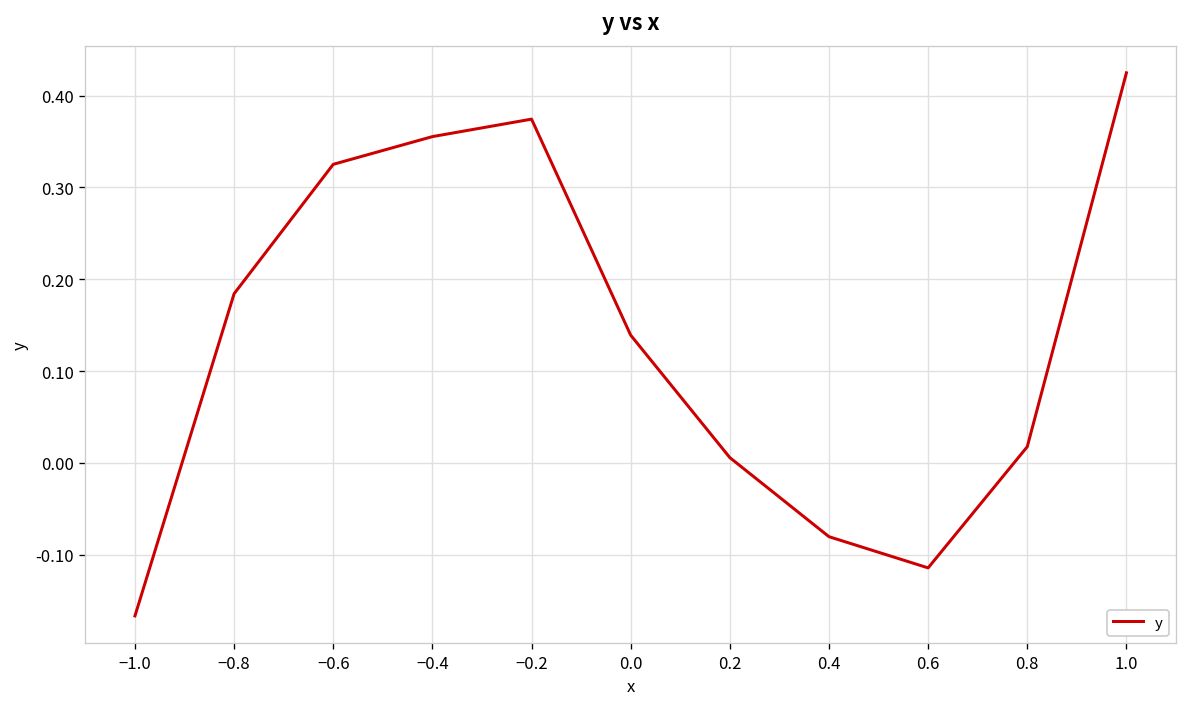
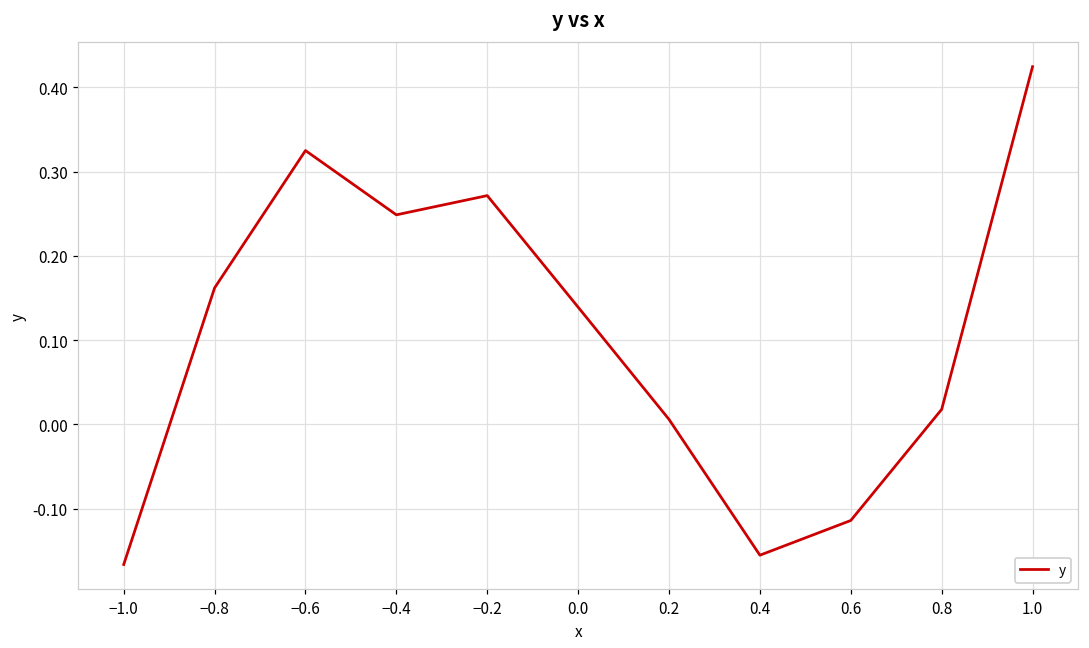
  {
    "−1.0": -0.17,
-   "−0.8": 0.18,
+   "−0.8": 0.16,
    "−0.6": 0.33,
-   "−0.4": 0.36,
-   "−0.2": 0.37,
+   "−0.4": 0.25,
+   "−0.2": 0.27,
    "0.0": 0.14,
    "0.2": 0.01,
-   "0.4": -0.08,
+   "0.4": -0.16,
    "0.6": -0.11,
    "0.8": 0.02,
    "1.0": 0.42
  }
